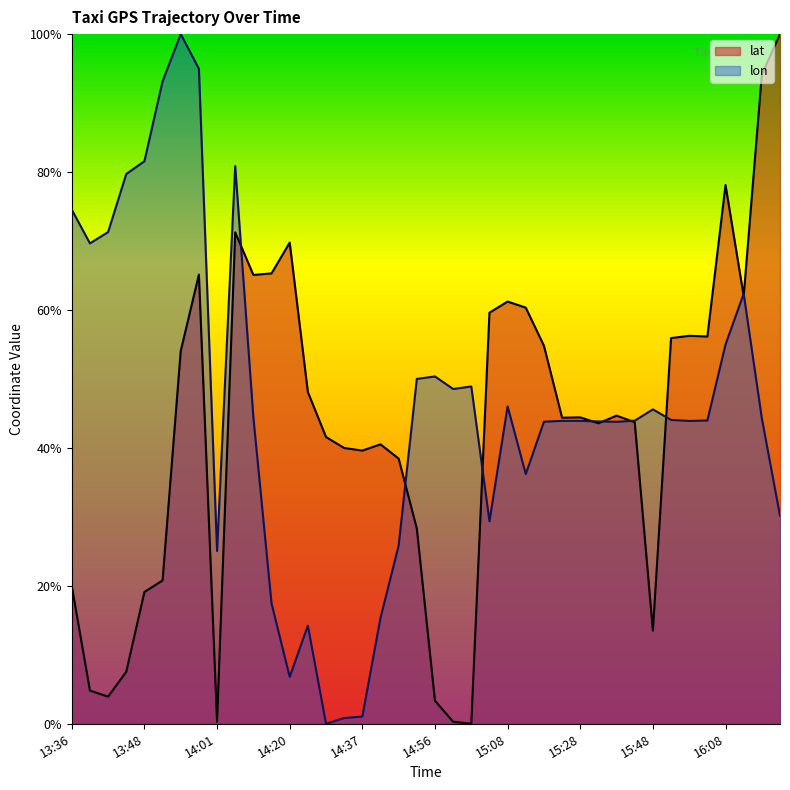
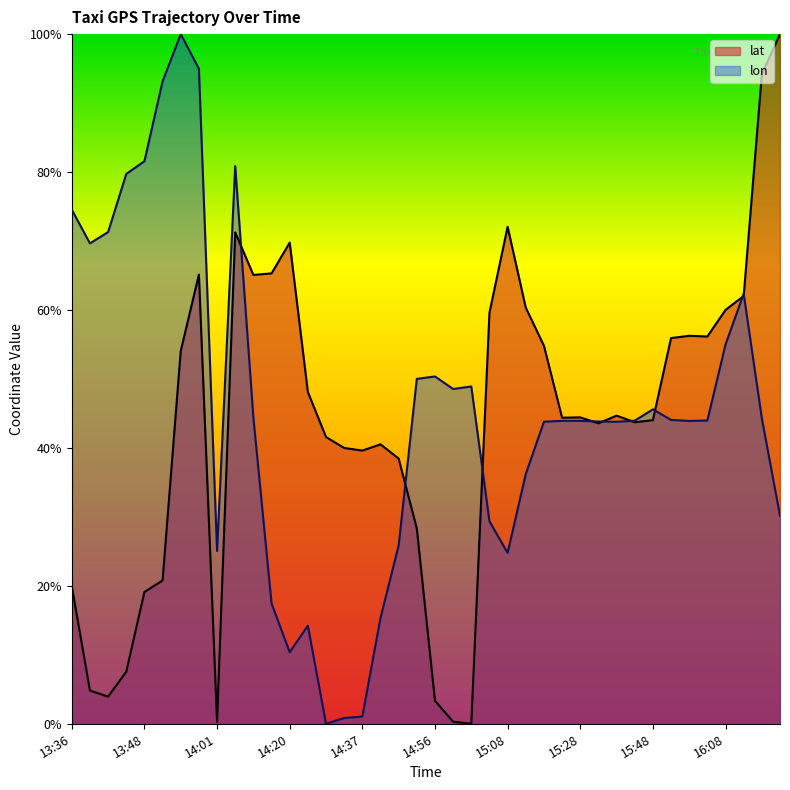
  {
    "lat": {
      "13:36": "20%",
      "13:48": "19%",
      "14:01": "0%",
      "14:20": "70%",
      "14:37": "40%",
      "14:56": "3%",
-     "15:08": "61%",
+     "15:08": "72%",
      "15:28": "44%",
-     "15:48": "14%",
-     "16:08": "78%"
+     "15:48": "44%",
+     "16:08": "60%"
    },
    "lon": {
      "13:36": "75%",
      "13:48": "82%",
      "14:01": "25%",
-     "14:20": "7%",
+     "14:20": "10%",
      "14:37": "1%",
      "14:56": "50%",
-     "15:08": "46%",
+     "15:08": "25%",
      "15:28": "44%",
      "15:48": "46%",
      "16:08": "55%"
    }
  }
